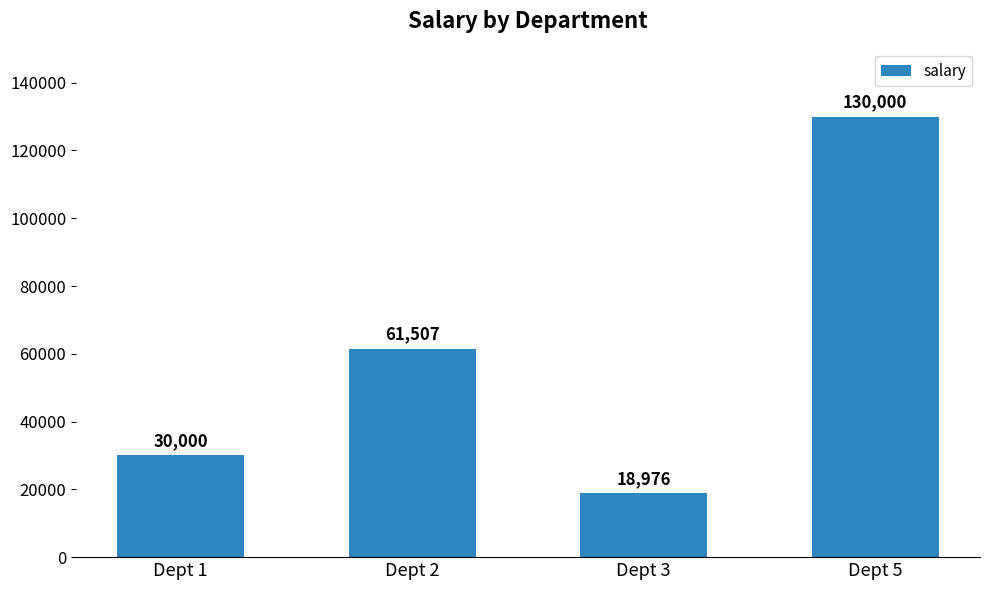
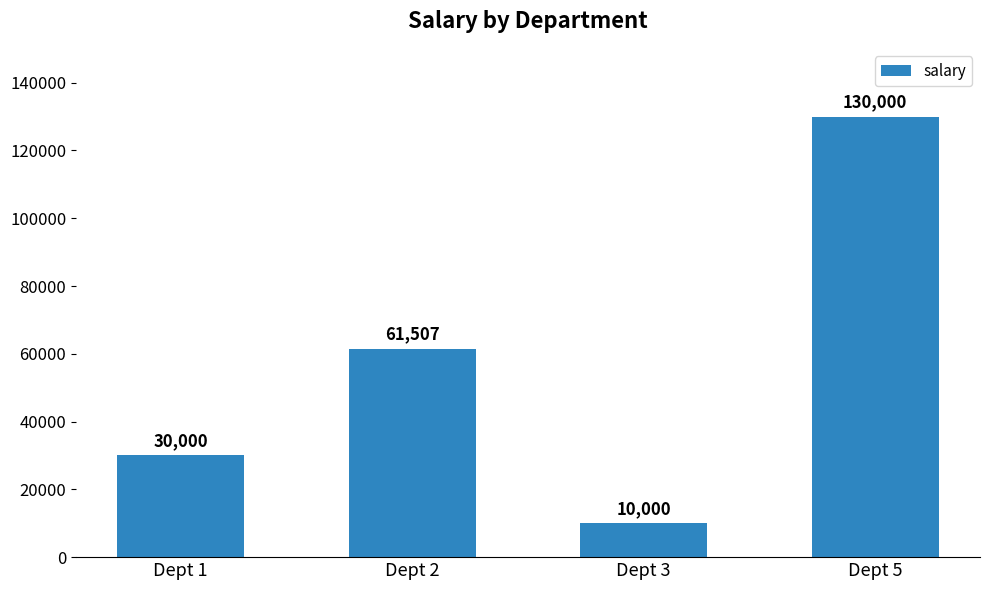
  {
    "Dept 1": "30,000",
    "Dept 2": "61,507",
-   "Dept 3": "18,976",
+   "Dept 3": "10,000",
    "Dept 5": "130,000"
  }
